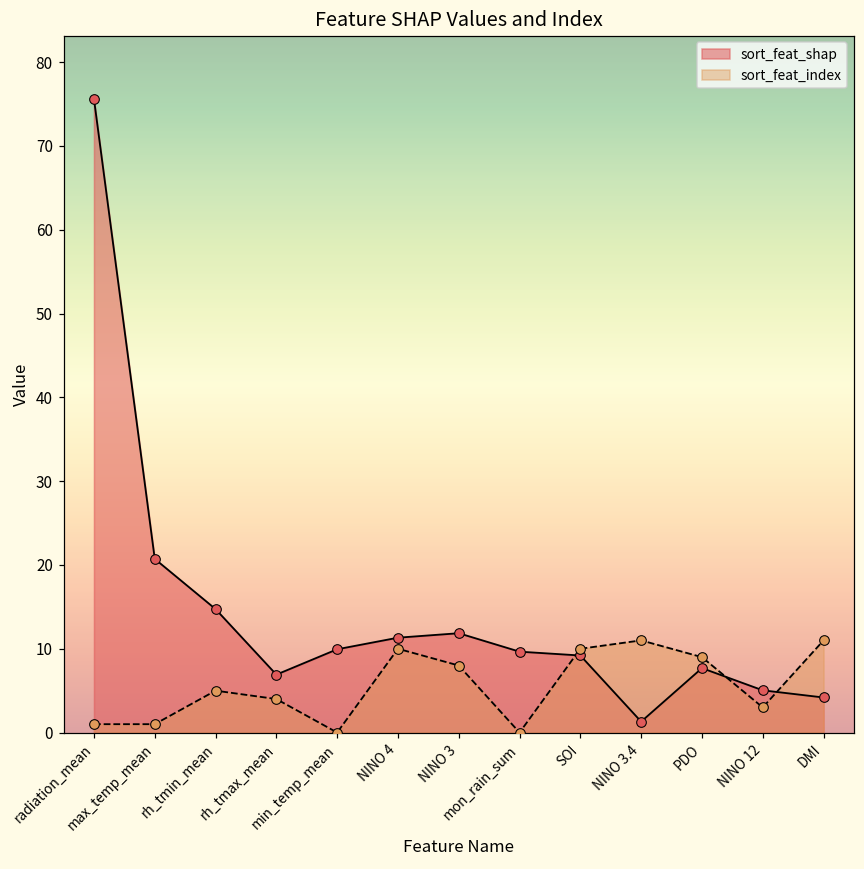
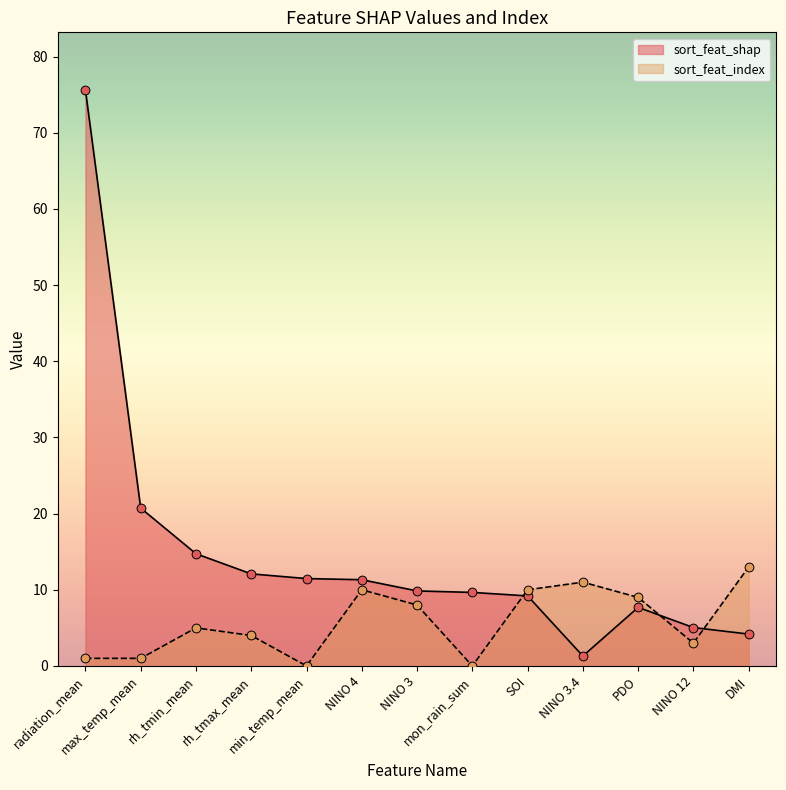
  {
    "sort_feat_shap": {
      "radiation_mean": 76,
      "max_temp_mean": 21,
      "rh_tmin_mean": 15,
-     "rh_tmax_mean": 7,
-     "min_temp_mean": 10,
+     "rh_tmax_mean": 12,
+     "min_temp_mean": 11,
      "NINO 4": 11,
-     "NINO 3": 12,
+     "NINO 3": 10,
      "mon_rain_sum": 10,
      "SOI": 9,
      "NINO 3.4": 1,
      "PDO": 8,
      "NINO 12": 5,
      "DMI": 4
    },
    "sort_feat_index": {
      "radiation_mean": 1,
      "max_temp_mean": 1,
      "rh_tmin_mean": 5,
      "rh_tmax_mean": 4,
      "min_temp_mean": 0,
      "NINO 4": 10,
      "NINO 3": 8,
      "mon_rain_sum": 0,
      "SOI": 10,
      "NINO 3.4": 11,
      "PDO": 9,
      "NINO 12": 3,
-     "DMI": 11
+     "DMI": 13
    }
  }
